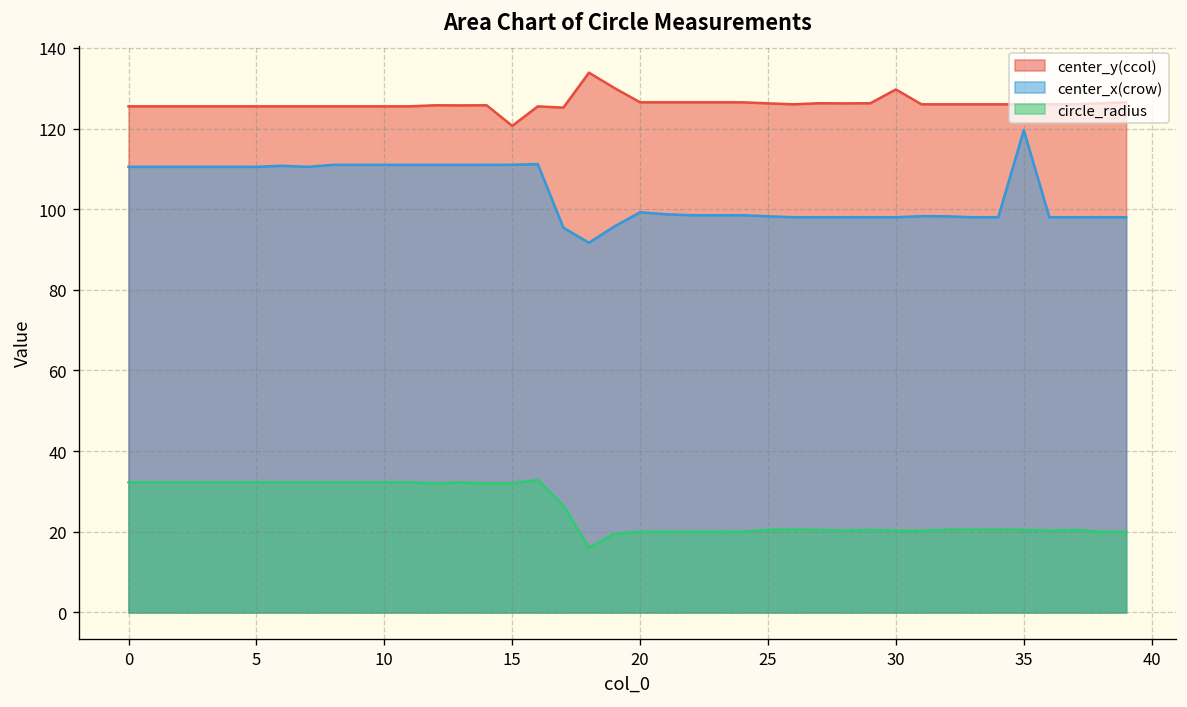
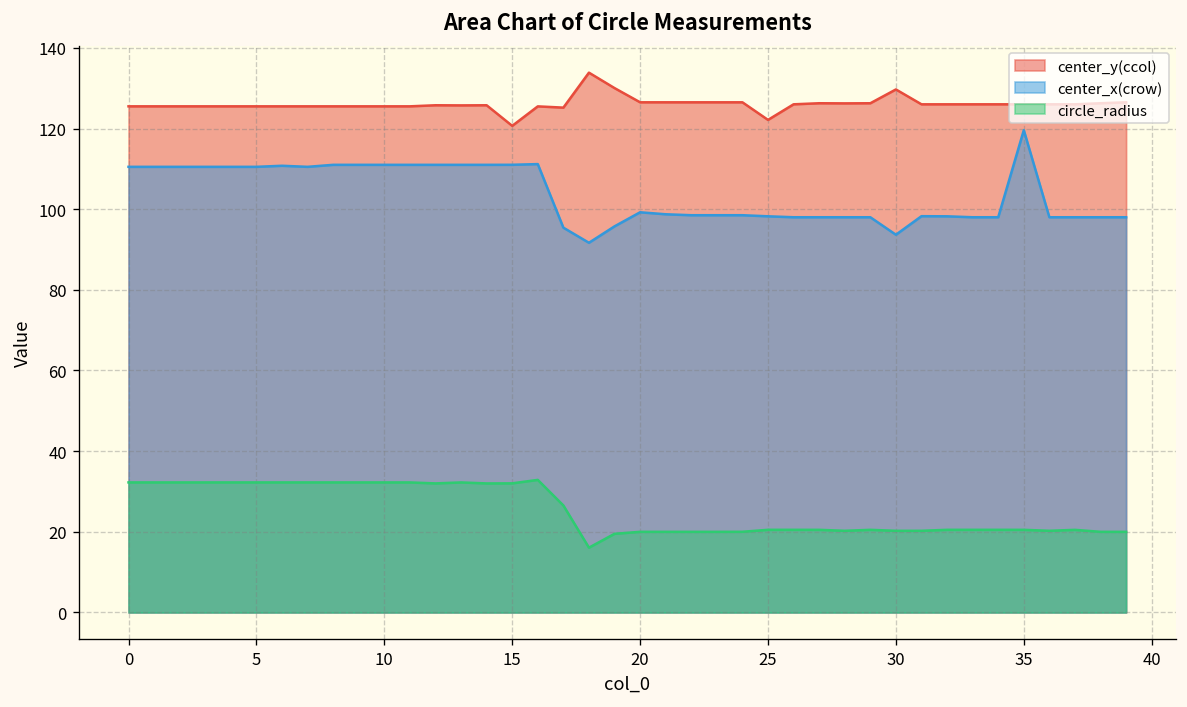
  {
    "center_y(ccol)": {
      "0": 126,
      "5": 126,
      "10": 126,
      "15": 121,
      "20": 126,
-     "25": 126,
+     "25": 122,
      "30": 130
    },
    "center_x(crow)": {
      "0": 110,
      "5": 110,
      "10": 111,
      "15": 111,
      "20": 99,
      "25": 98,
-     "30": 98,
+     "30": 94,
      "35": 120
    },
    "circle_radius": {
      "0": 32,
      "5": 32,
      "10": 32,
      "15": 32,
      "20": 20,
      "25": 20,
      "30": 20,
      "35": 20
    }
  }
